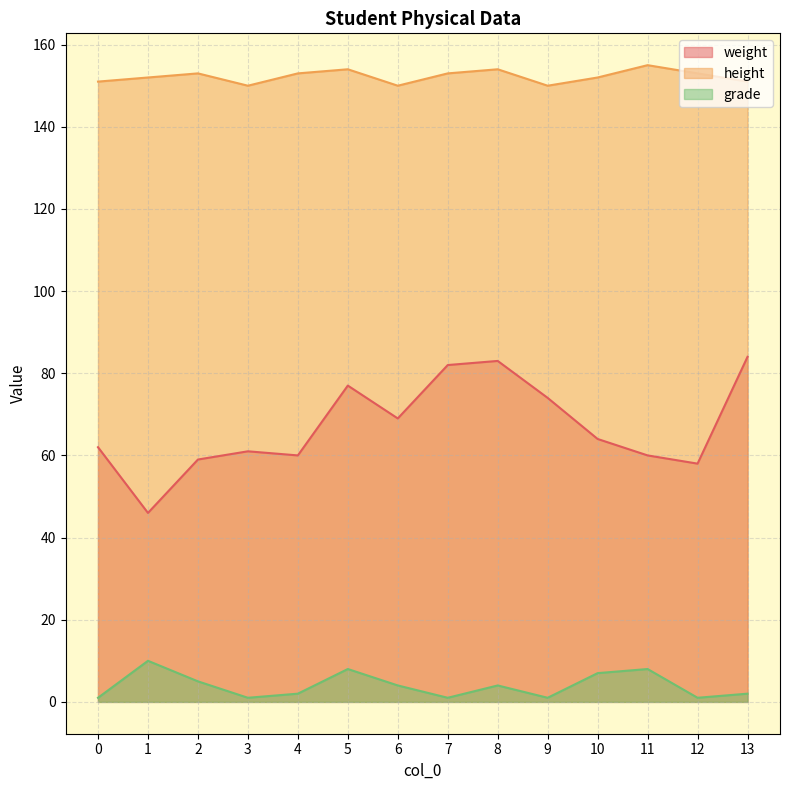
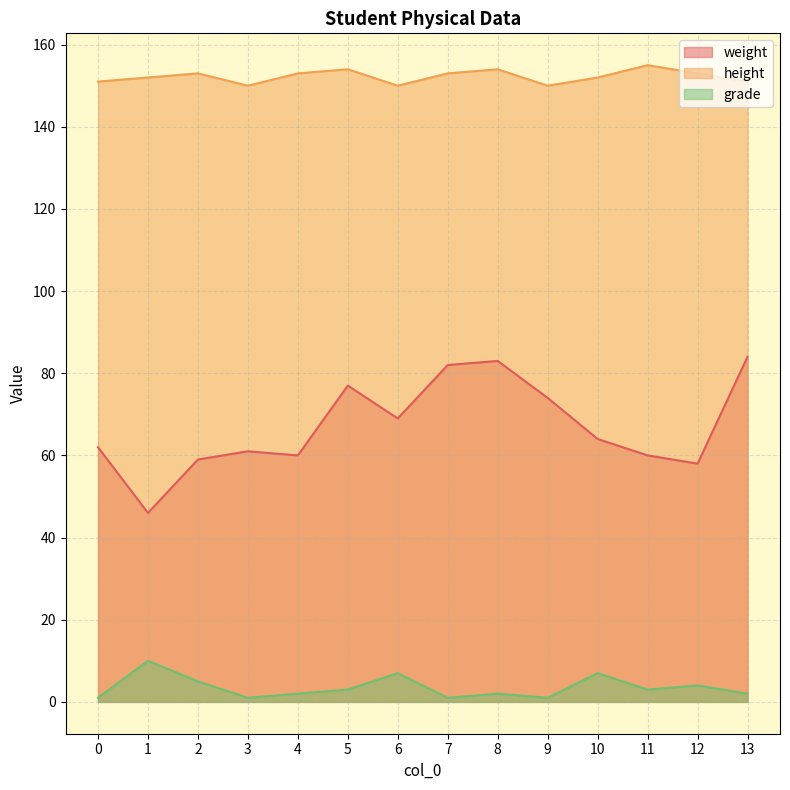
  {
    "grade": {
      "0": 1,
      "1": 10,
      "2": 5,
      "3": 1,
      "4": 2,
-     "5": 8,
-     "6": 4,
+     "5": 3,
+     "6": 7,
      "7": 1,
-     "8": 4,
+     "8": 2,
      "9": 1,
      "10": 7,
-     "11": 8,
-     "12": 1,
+     "11": 3,
+     "12": 4,
      "13": 2
    }
  }
